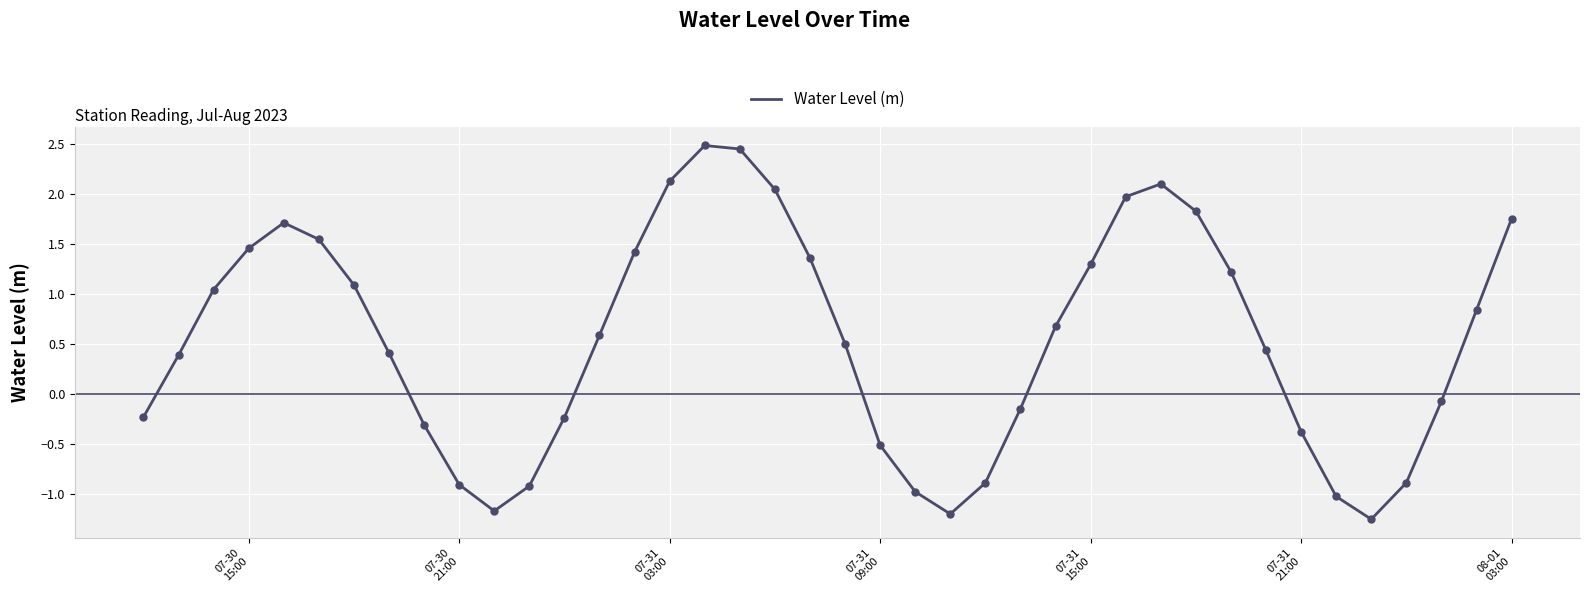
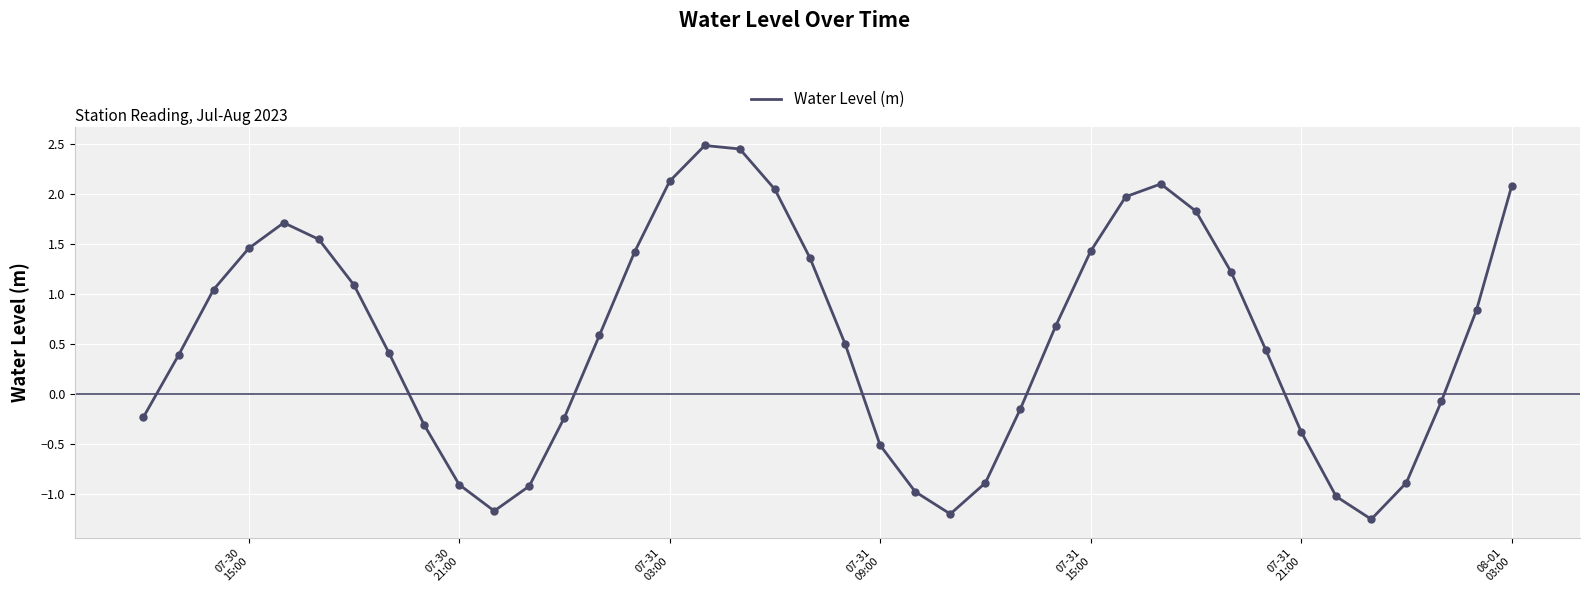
  {
    "07-30 15:00": 1.5,
    "07-30 21:00": -0.9,
    "07-31 03:00": 2.1,
    "07-31 09:00": -0.5,
-   "07-31 15:00": 1.3,
+   "07-31 15:00": 1.4,
    "07-31 21:00": -0.4,
-   "08-01 03:00": 1.8
+   "08-01 03:00": 2.1
  }
